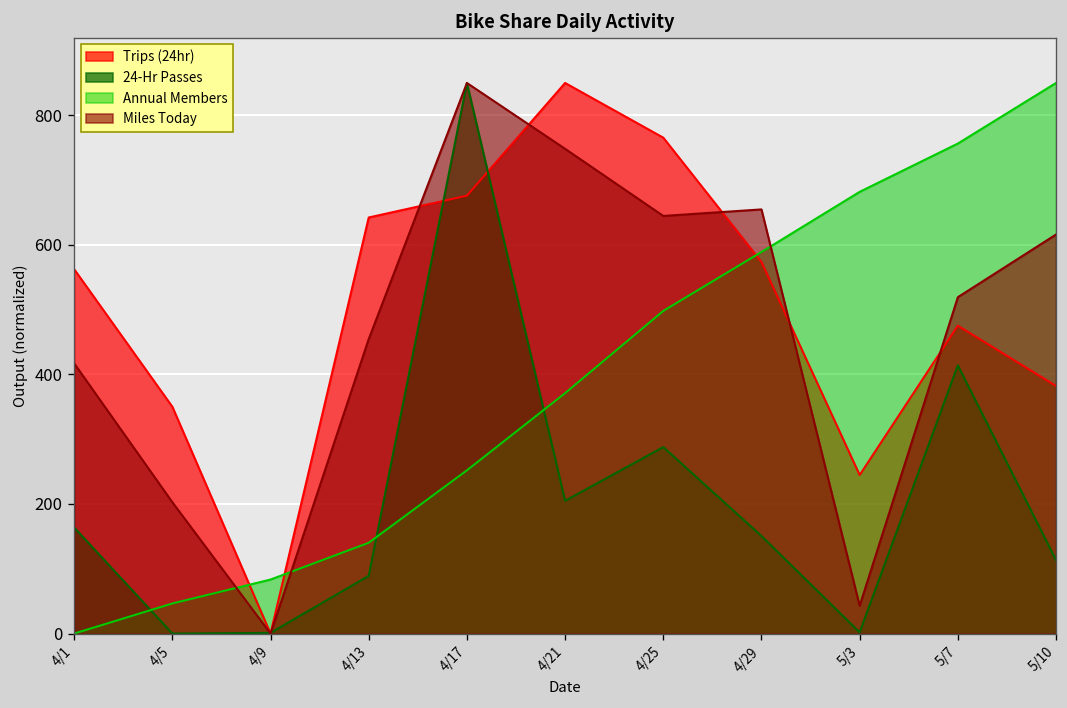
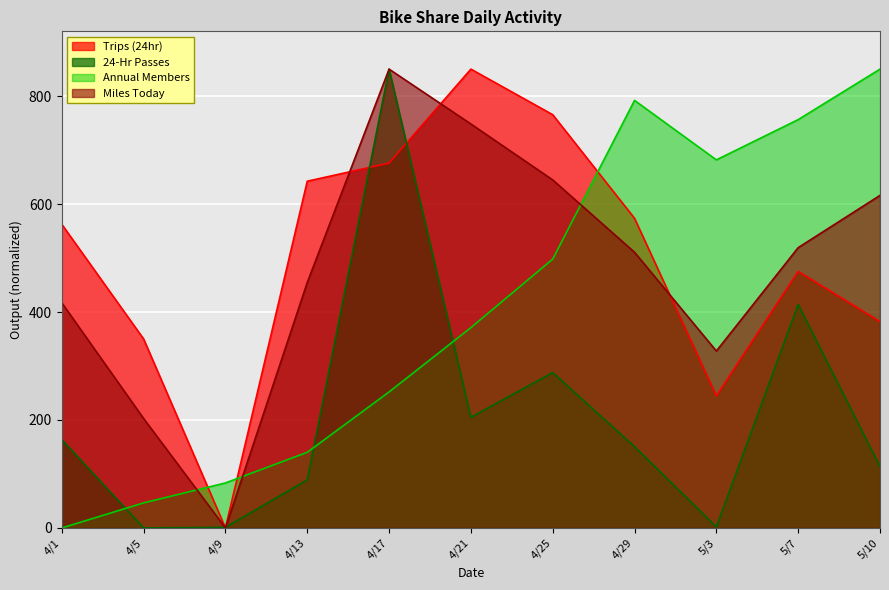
  {
    "Trips (24hr)": {
      "4/1": 560,
      "4/5": 350,
      "4/13": 640,
      "4/17": 680,
      "4/21": 850,
      "4/25": 770,
      "4/29": 570,
      "5/3": 240,
      "5/7": 480,
      "5/10": 380
    },
    "24-Hr Passes": {
      "4/1": 160,
      "4/5": 0,
      "4/13": 90,
      "4/21": 200,
      "4/25": 290,
      "4/29": 150,
      "5/3": 0,
      "5/7": 410,
      "5/10": 110
    },
    "Annual Members": {
      "4/1": 0,
      "4/5": 50,
      "4/9": 80,
      "4/13": 140,
      "4/17": 250,
      "4/21": 370,
      "4/25": 500,
-     "4/29": 590,
+     "4/29": 790,
      "5/3": 680,
      "5/7": 760,
      "5/10": 850
    },
    "Miles Today": {
      "4/1": 420,
      "4/5": 200,
      "4/13": 450,
      "4/21": 750,
      "4/25": 640,
-     "4/29": 650,
-     "5/3": 40,
+     "4/29": 510,
+     "5/3": 330,
      "5/7": 520,
      "5/10": 620
    }
  }
